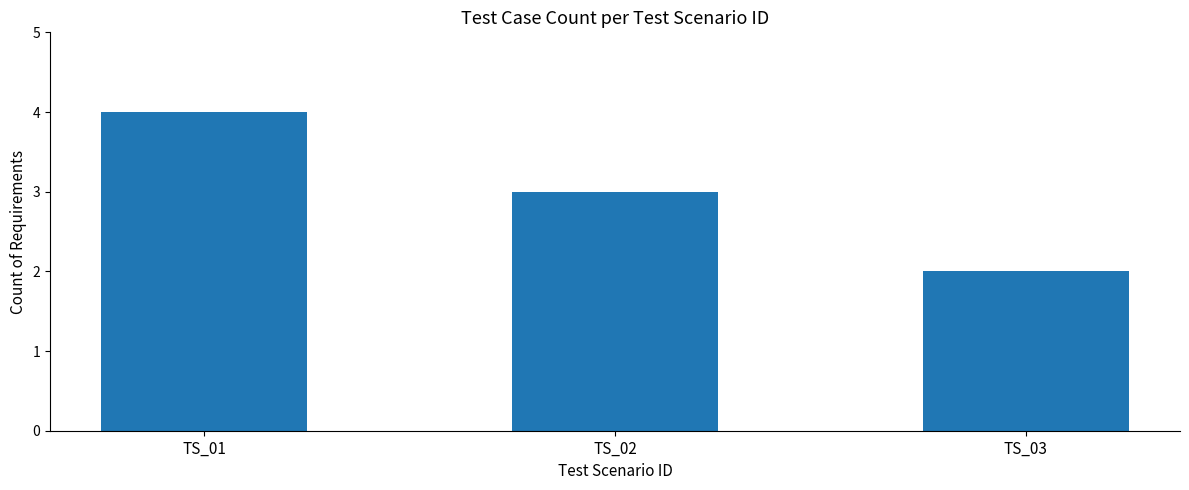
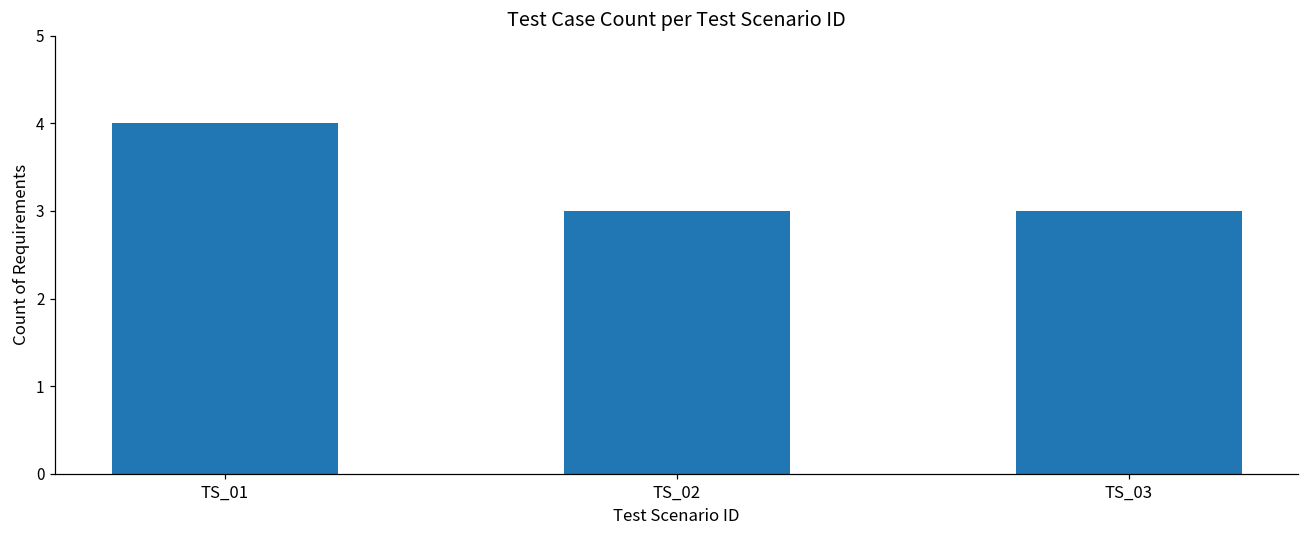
  {
    "TS_01": 4,
    "TS_02": 3,
-   "TS_03": 2
+   "TS_03": 3
  }
